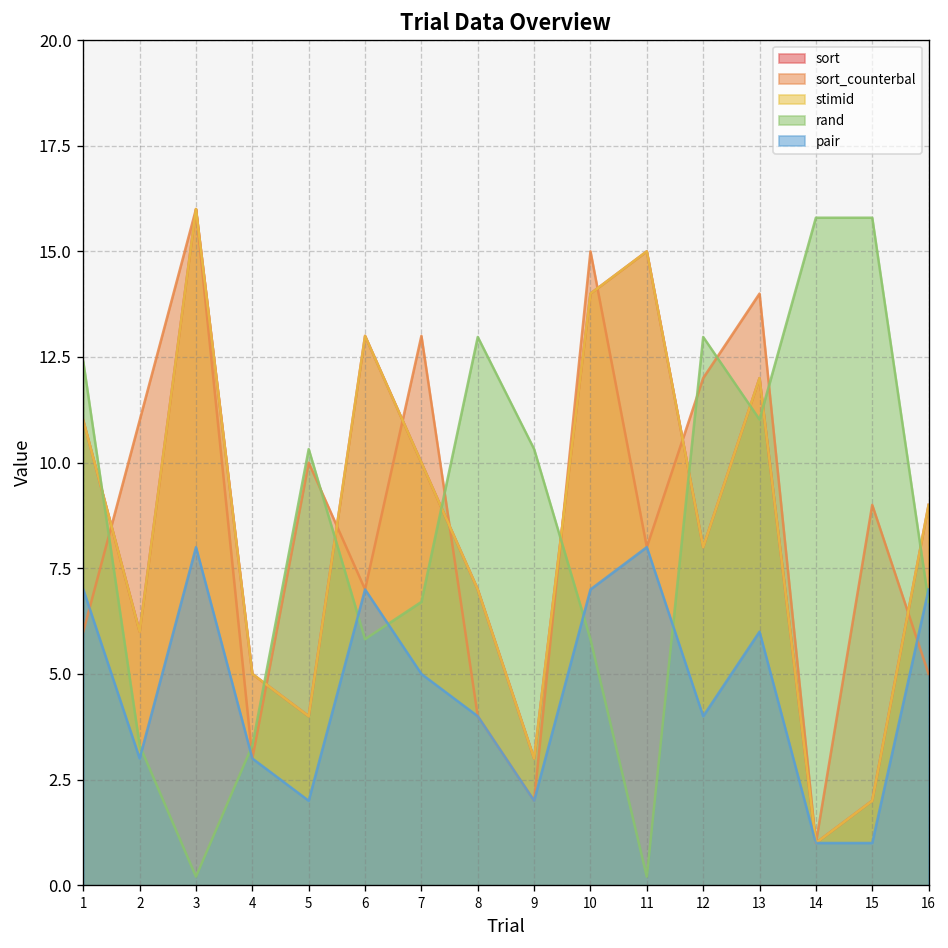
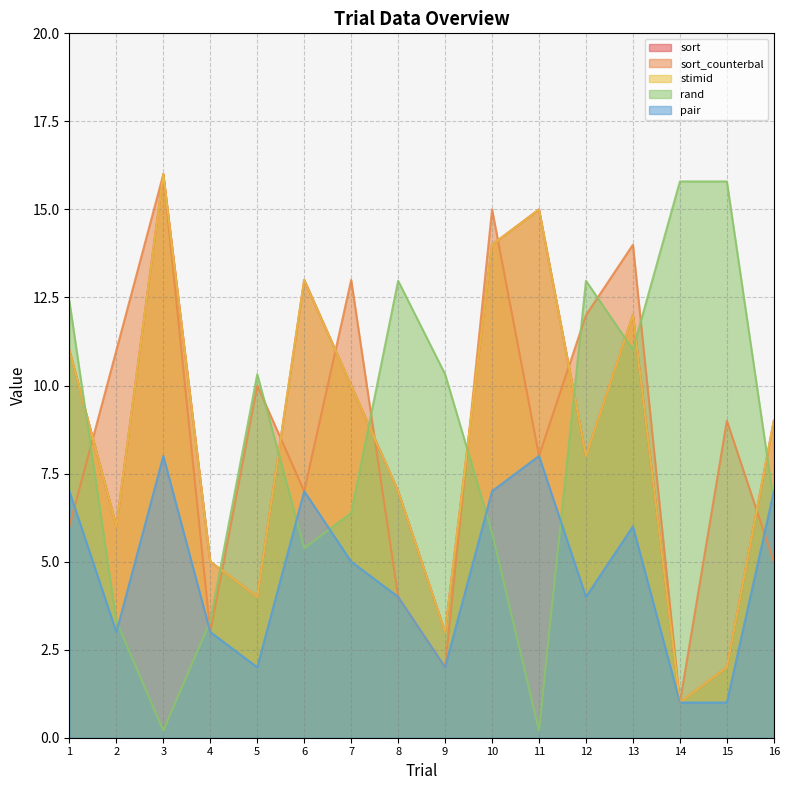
  {
    "rand": {
      "1": 12.4,
      "2": 3.3,
      "3": 0.2,
      "4": 3.3,
      "5": 10.3,
-     "6": 5.8,
-     "7": 6.7,
+     "6": 5.4,
+     "7": 6.4,
      "8": 13.0,
      "9": 10.3,
      "10": 5.8,
      "11": 0.2,
      "12": 13.0,
      "13": 11.0,
      "14": 15.8,
      "15": 15.8,
      "16": 6.7
    },
    "pair": {
      "1": 7.0,
      "2": 3.0,
      "3": 8.0,
      "5": 2.0,
      "7": 5.0,
      "10": 7.0,
      "12": 4.0,
      "13": 6.0,
      "15": 1.0,
      "16": 7.0
    }
  }
